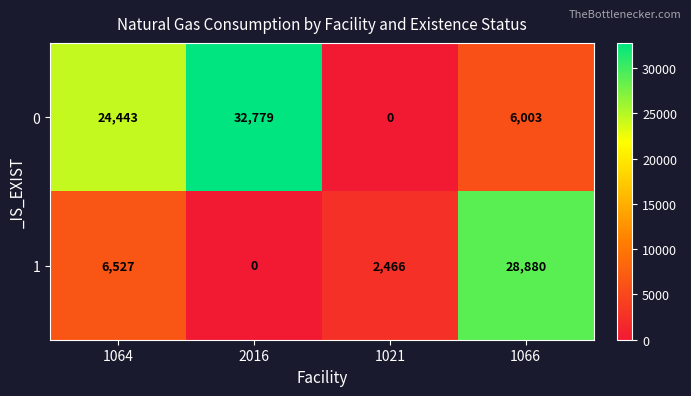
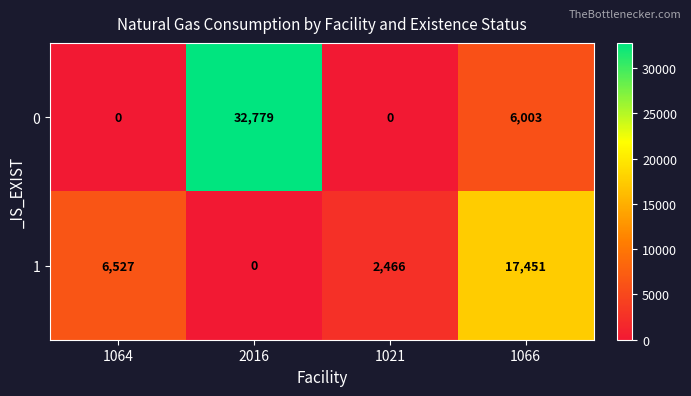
  {
    "0": {
-     "1064": "24,443",
+     "1064": "0",
      "2016": "32,779",
      "1021": "0",
      "1066": "6,003"
    },
    "1": {
      "1064": "6,527",
      "2016": "0",
      "1021": "2,466",
-     "1066": "28,880"
+     "1066": "17,451"
    }
  }
